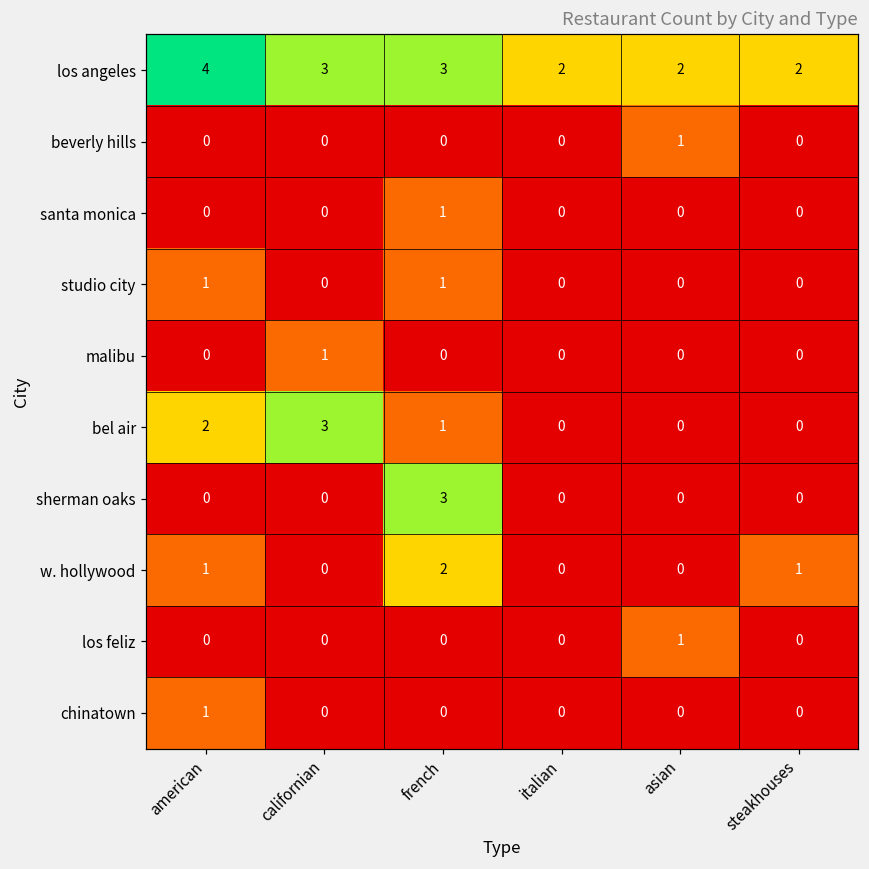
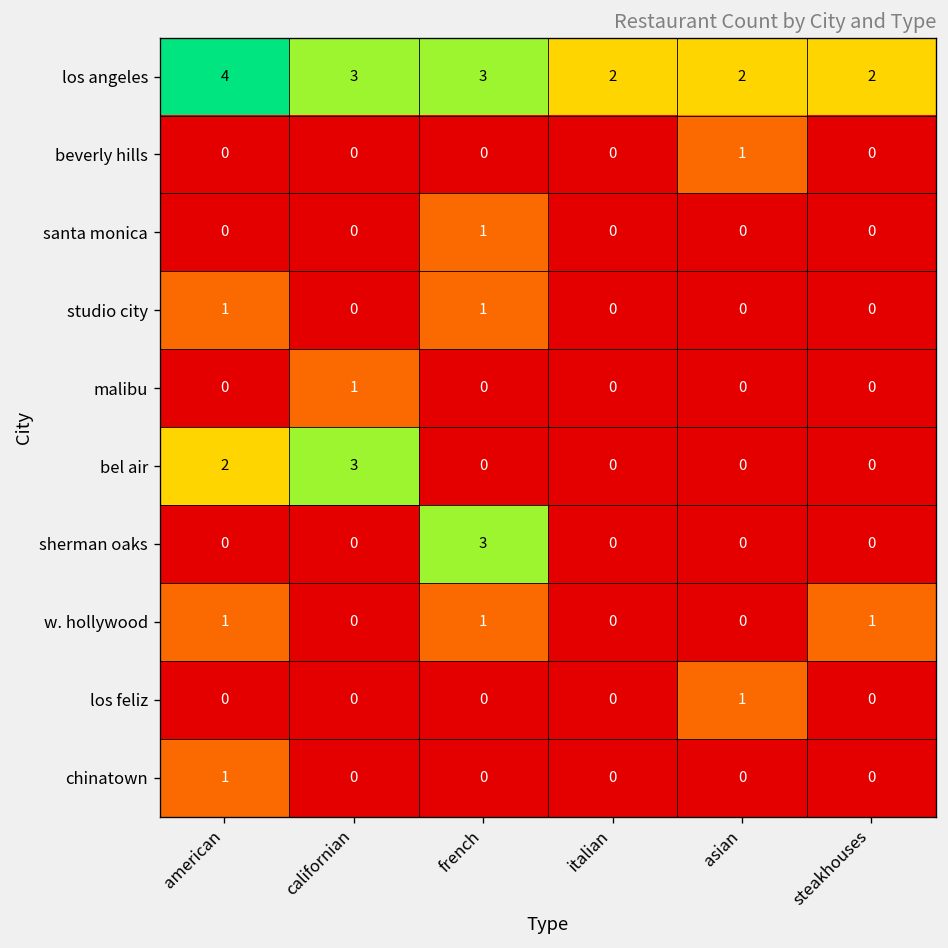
  {
    "los angeles": {
      "american": 4,
      "californian": 3,
      "french": 3,
      "italian": 2,
      "asian": 2,
      "steakhouses": 2
    },
    "beverly hills": {
      "american": 0,
      "californian": 0,
      "french": 0,
      "italian": 0,
      "asian": 1,
      "steakhouses": 0
    },
    "santa monica": {
      "american": 0,
      "californian": 0,
      "french": 1,
      "italian": 0,
      "asian": 0,
      "steakhouses": 0
    },
    "studio city": {
      "american": 1,
      "californian": 0,
      "french": 1,
      "italian": 0,
      "asian": 0,
      "steakhouses": 0
    },
    "malibu": {
      "american": 0,
      "californian": 1,
      "french": 0,
      "italian": 0,
      "asian": 0,
      "steakhouses": 0
    },
    "bel air": {
      "american": 2,
      "californian": 3,
-     "french": 1,
+     "french": 0,
      "italian": 0,
      "asian": 0,
      "steakhouses": 0
    },
    "sherman oaks": {
      "american": 0,
      "californian": 0,
      "french": 3,
      "italian": 0,
      "asian": 0,
      "steakhouses": 0
    },
    "w. hollywood": {
      "american": 1,
      "californian": 0,
-     "french": 2,
+     "french": 1,
      "italian": 0,
      "asian": 0,
      "steakhouses": 1
    },
    "los feliz": {
      "american": 0,
      "californian": 0,
      "french": 0,
      "italian": 0,
      "asian": 1,
      "steakhouses": 0
    },
    "chinatown": {
      "american": 1,
      "californian": 0,
      "french": 0,
      "italian": 0,
      "asian": 0,
      "steakhouses": 0
    }
  }
